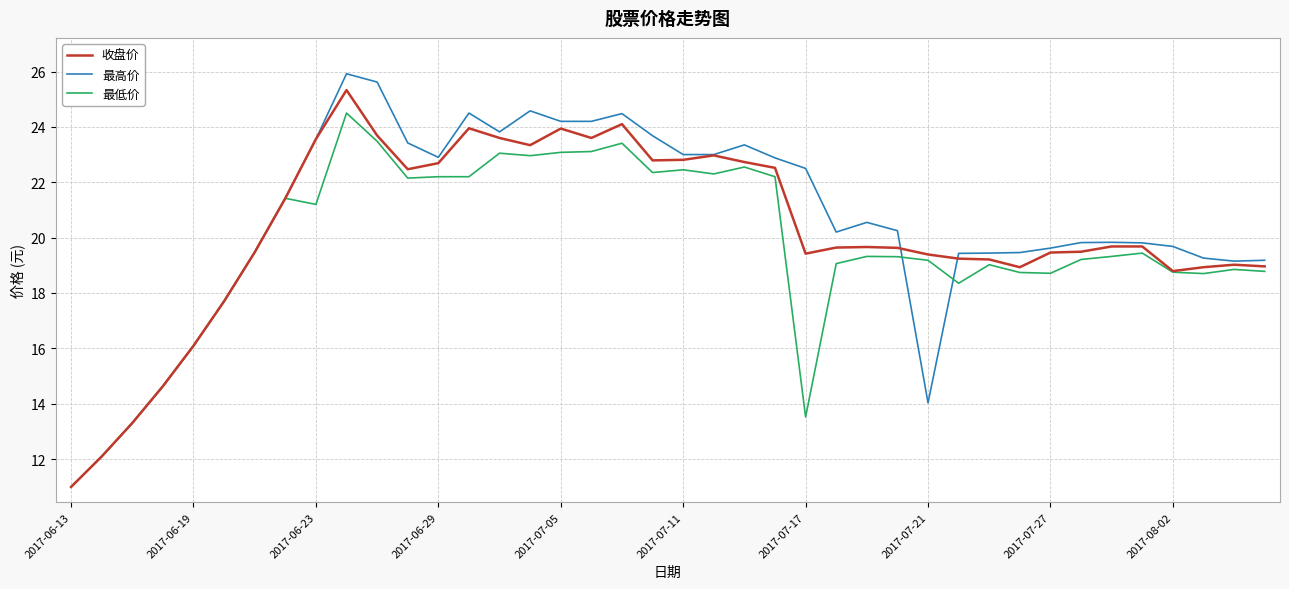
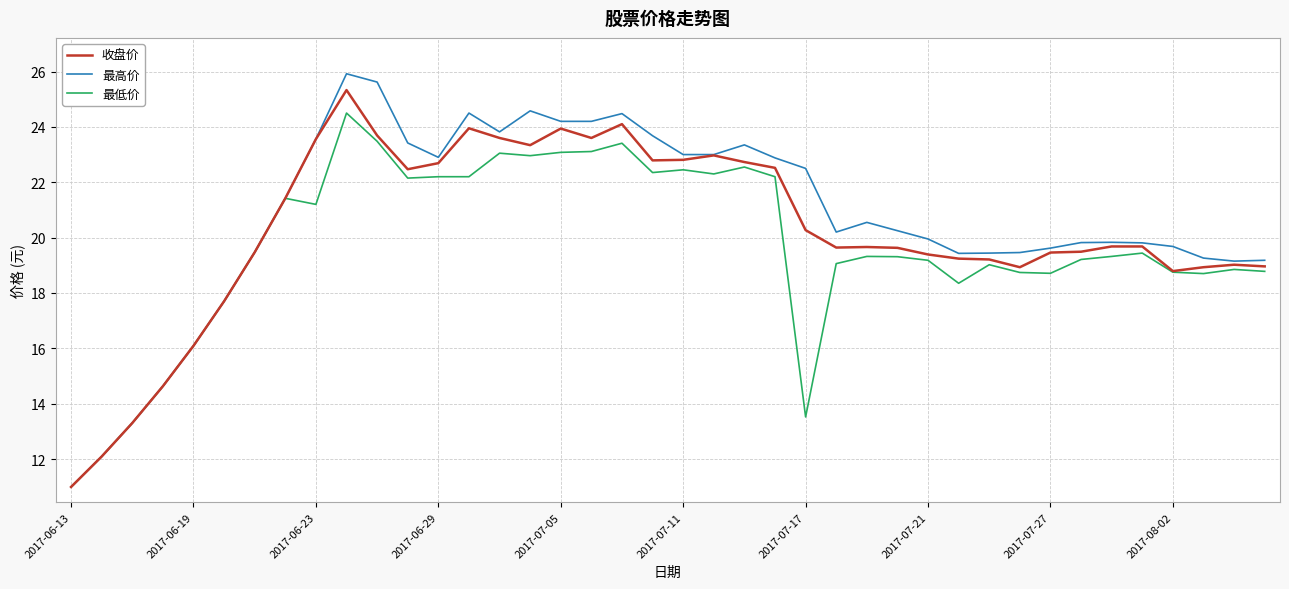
  {
    "收盘价": {
      "2017-06-29": 22.7,
      "2017-07-05": 23.9,
      "2017-07-11": 22.8,
-     "2017-07-17": 19.4,
+     "2017-07-17": 20.3,
      "2017-07-21": 19.4,
      "2017-07-27": 19.5
    },
    "最高价": {
      "2017-06-29": 22.9,
      "2017-07-05": 24.2,
      "2017-07-11": 23.0,
      "2017-07-17": 22.5,
-     "2017-07-21": 14.0,
+     "2017-07-21": 20.0,
      "2017-07-27": 19.6,
      "2017-08-02": 19.7
    },
    "最低价": {
      "2017-06-23": 21.2,
      "2017-06-29": 22.2,
      "2017-07-05": 23.1,
      "2017-07-11": 22.5,
      "2017-07-17": 13.5,
      "2017-07-21": 19.2,
      "2017-07-27": 18.7
    }
  }
